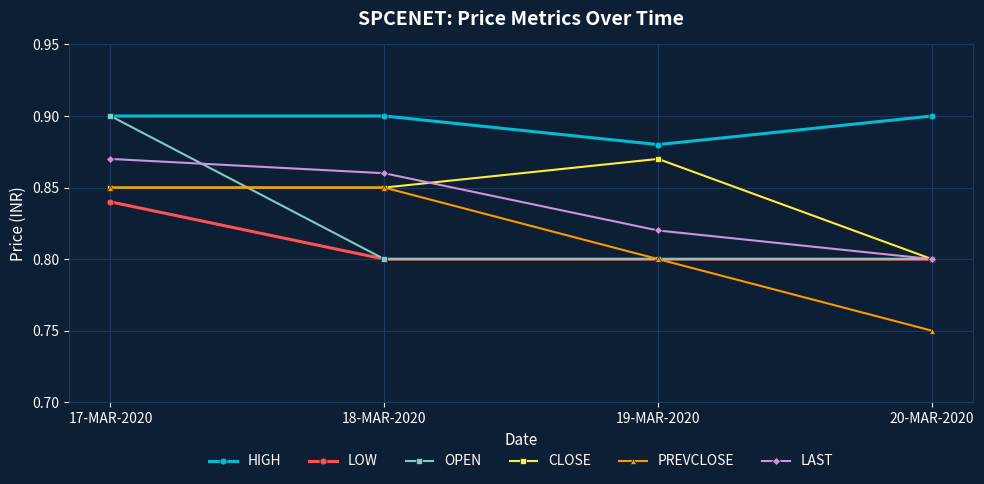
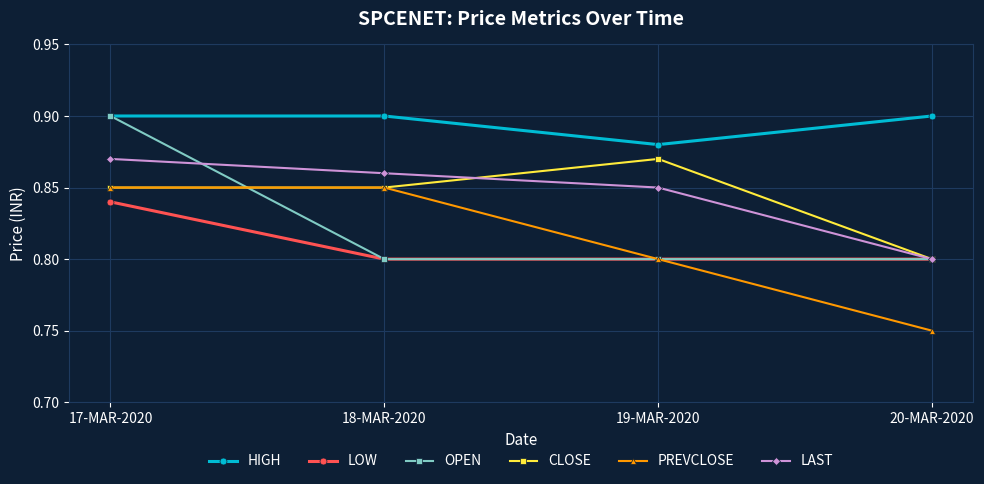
  {
    "HIGH": {
      "18-MAR-2020": 0.90,
      "19-MAR-2020": 0.88,
      "20-MAR-2020": 0.90
    },
    "LOW": {
      "17-MAR-2020": 0.84
    },
    "CLOSE": {
      "19-MAR-2020": 0.87
    },
    "PREVCLOSE": {
      "20-MAR-2020": 0.75
    },
    "LAST": {
      "17-MAR-2020": 0.87,
      "18-MAR-2020": 0.86,
-     "19-MAR-2020": 0.82
+     "19-MAR-2020": 0.85
    }
  }
